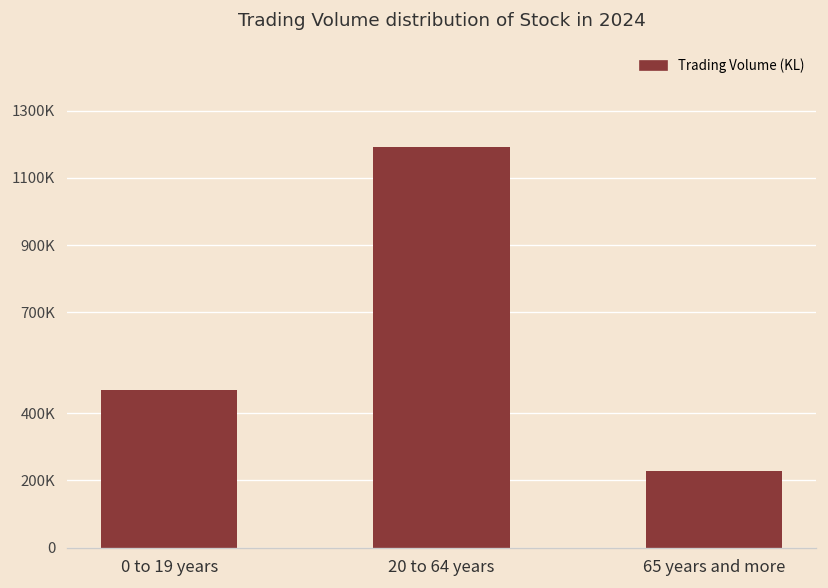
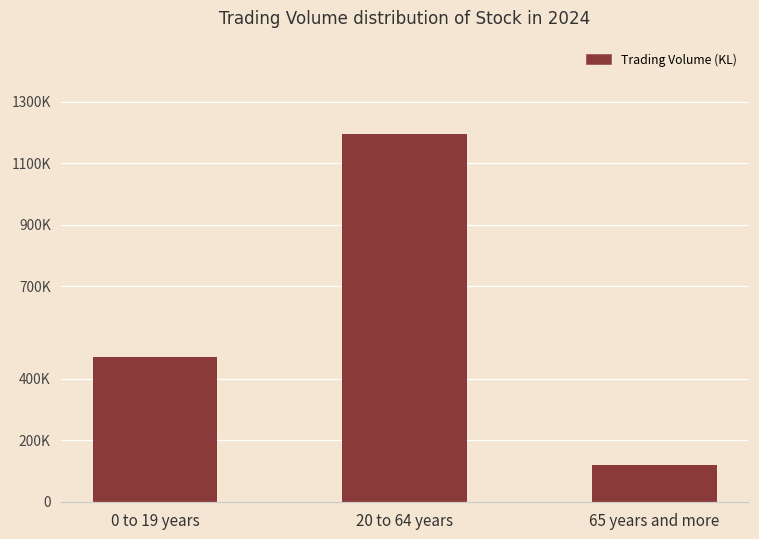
  {
    "0 to 19 years": 470000,
    "20 to 64 years": 1190000,
-   "65 years and more": 230000
+   "65 years and more": 120000
  }
